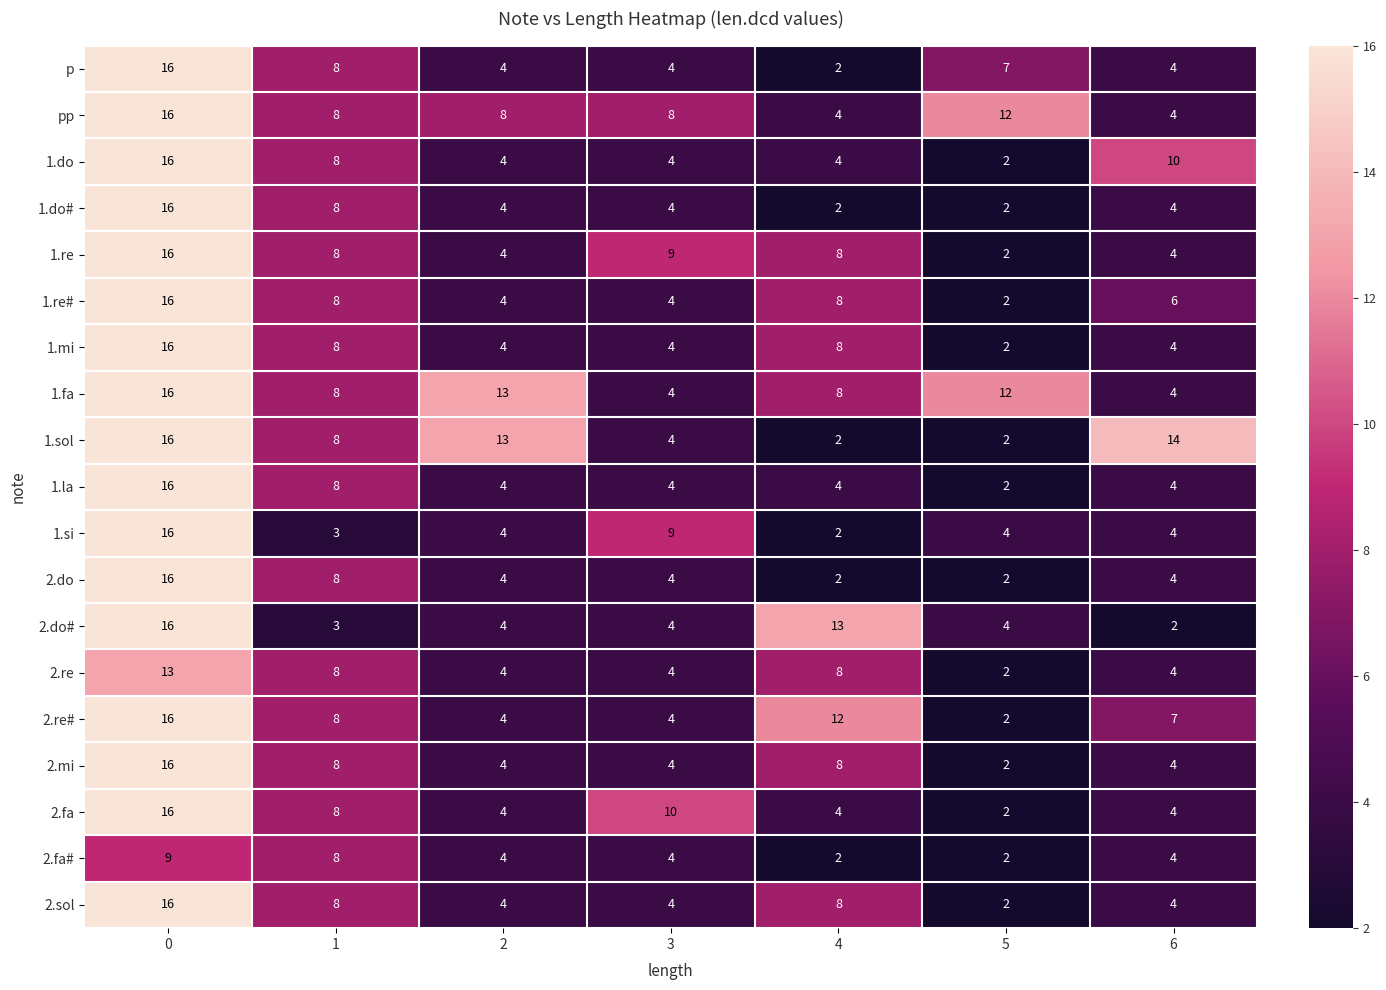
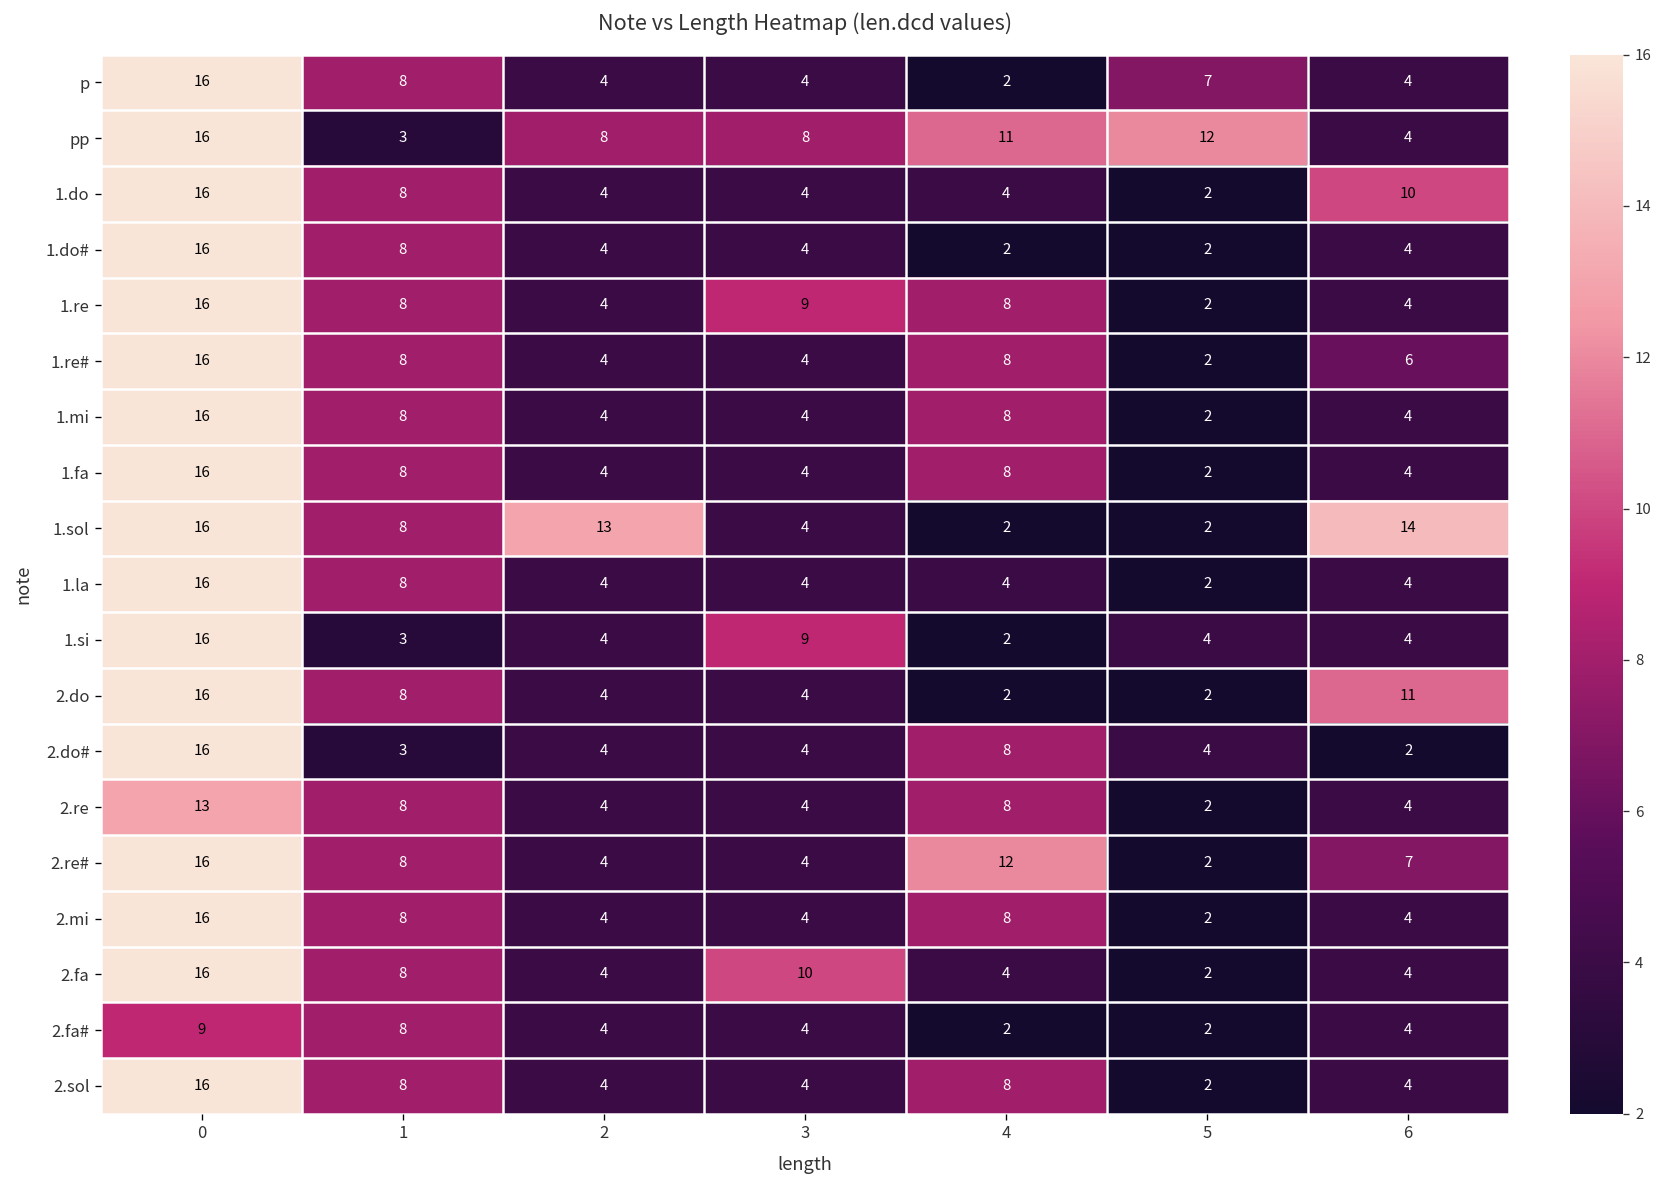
  {
    "p": {
      "0": 16,
      "1": 8,
      "2": 4,
      "3": 4,
      "4": 2,
      "5": 7,
      "6": 4
    },
    "pp": {
      "0": 16,
-     "1": 8,
+     "1": 3,
      "2": 8,
      "3": 8,
-     "4": 4,
+     "4": 11,
      "5": 12,
      "6": 4
    },
    "1.do": {
      "0": 16,
      "1": 8,
      "2": 4,
      "3": 4,
      "4": 4,
      "5": 2,
      "6": 10
    },
    "1.do#": {
      "0": 16,
      "1": 8,
      "2": 4,
      "3": 4,
      "4": 2,
      "5": 2,
      "6": 4
    },
    "1.re": {
      "0": 16,
      "1": 8,
      "2": 4,
      "3": 9,
      "4": 8,
      "5": 2,
      "6": 4
    },
    "1.re#": {
      "0": 16,
      "1": 8,
      "2": 4,
      "3": 4,
      "4": 8,
      "5": 2,
      "6": 6
    },
    "1.mi": {
      "0": 16,
      "1": 8,
      "2": 4,
      "3": 4,
      "4": 8,
      "5": 2,
      "6": 4
    },
    "1.fa": {
      "0": 16,
      "1": 8,
-     "2": 13,
+     "2": 4,
      "3": 4,
      "4": 8,
-     "5": 12,
+     "5": 2,
      "6": 4
    },
    "1.sol": {
      "0": 16,
      "1": 8,
      "2": 13,
      "3": 4,
      "4": 2,
      "5": 2,
      "6": 14
    },
    "1.la": {
      "0": 16,
      "1": 8,
      "2": 4,
      "3": 4,
      "4": 4,
      "5": 2,
      "6": 4
    },
    "1.si": {
      "0": 16,
      "1": 3,
      "2": 4,
      "3": 9,
      "4": 2,
      "5": 4,
      "6": 4
    },
    "2.do": {
      "0": 16,
      "1": 8,
      "2": 4,
      "3": 4,
      "4": 2,
      "5": 2,
-     "6": 4
+     "6": 11
    },
    "2.do#": {
      "0": 16,
      "1": 3,
      "2": 4,
      "3": 4,
-     "4": 13,
+     "4": 8,
      "5": 4,
      "6": 2
    },
    "2.re": {
      "0": 13,
      "1": 8,
      "2": 4,
      "3": 4,
      "4": 8,
      "5": 2,
      "6": 4
    },
    "2.re#": {
      "0": 16,
      "1": 8,
      "2": 4,
      "3": 4,
      "4": 12,
      "5": 2,
      "6": 7
    },
    "2.mi": {
      "0": 16,
      "1": 8,
      "2": 4,
      "3": 4,
      "4": 8,
      "5": 2,
      "6": 4
    },
    "2.fa": {
      "0": 16,
      "1": 8,
      "2": 4,
      "3": 10,
      "4": 4,
      "5": 2,
      "6": 4
    },
    "2.fa#": {
      "0": 9,
      "1": 8,
      "2": 4,
      "3": 4,
      "4": 2,
      "5": 2,
      "6": 4
    },
    "2.sol": {
      "0": 16,
      "1": 8,
      "2": 4,
      "3": 4,
      "4": 8,
      "5": 2,
      "6": 4
    }
  }
